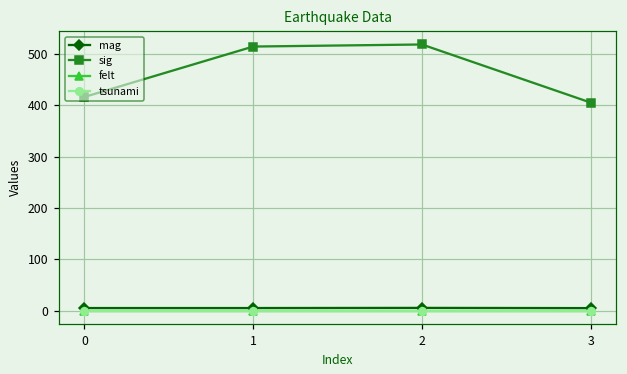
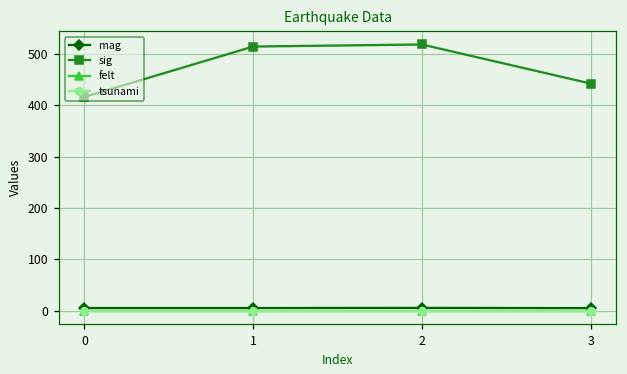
  {
    "mag": {
      "0": 10,
      "1": 10,
      "2": 10
    },
    "sig": {
      "1": 510,
      "2": 520,
-     "3": 410
+     "3": 440
    },
    "tsunami": {
      "0": 0,
      "1": 0,
      "2": 0
    }
  }
